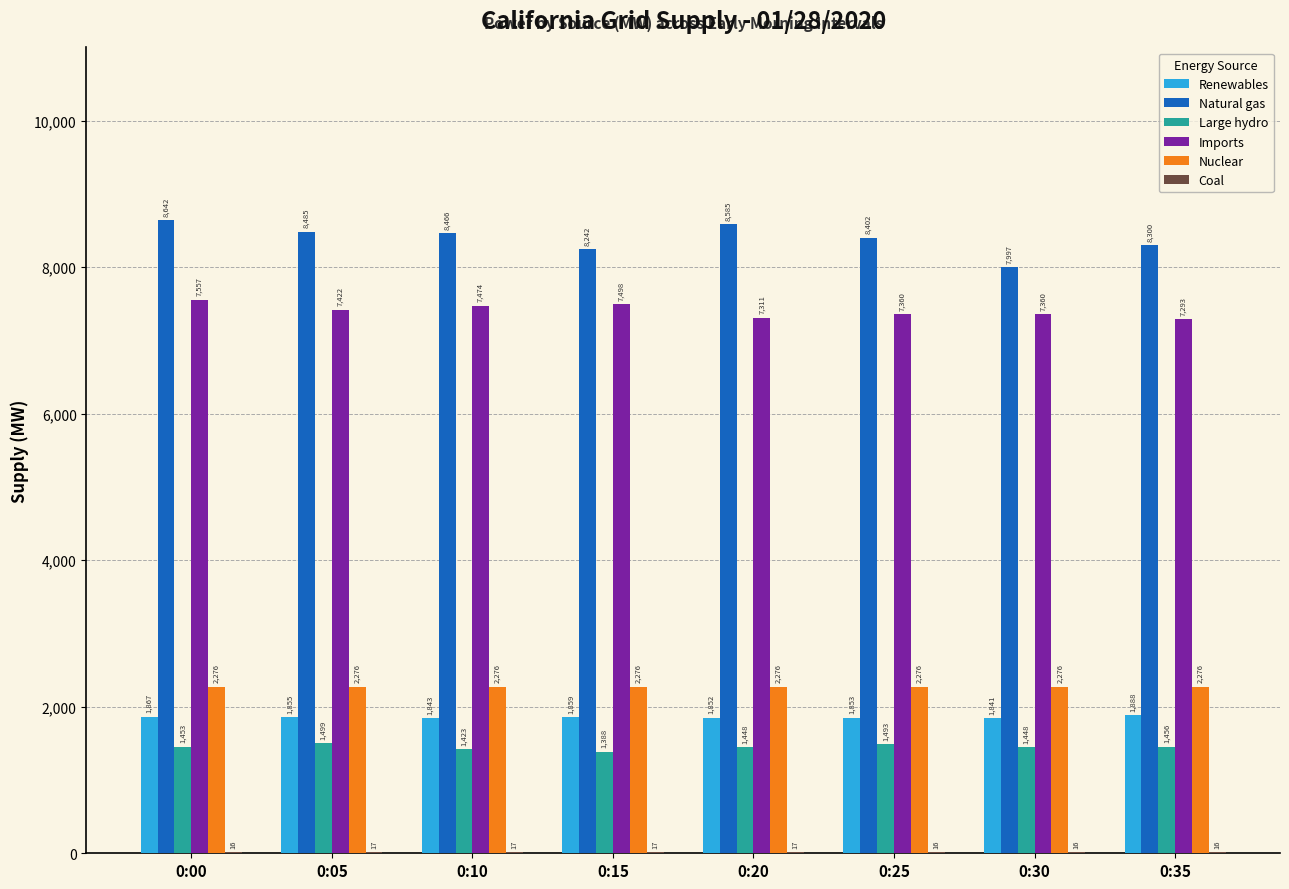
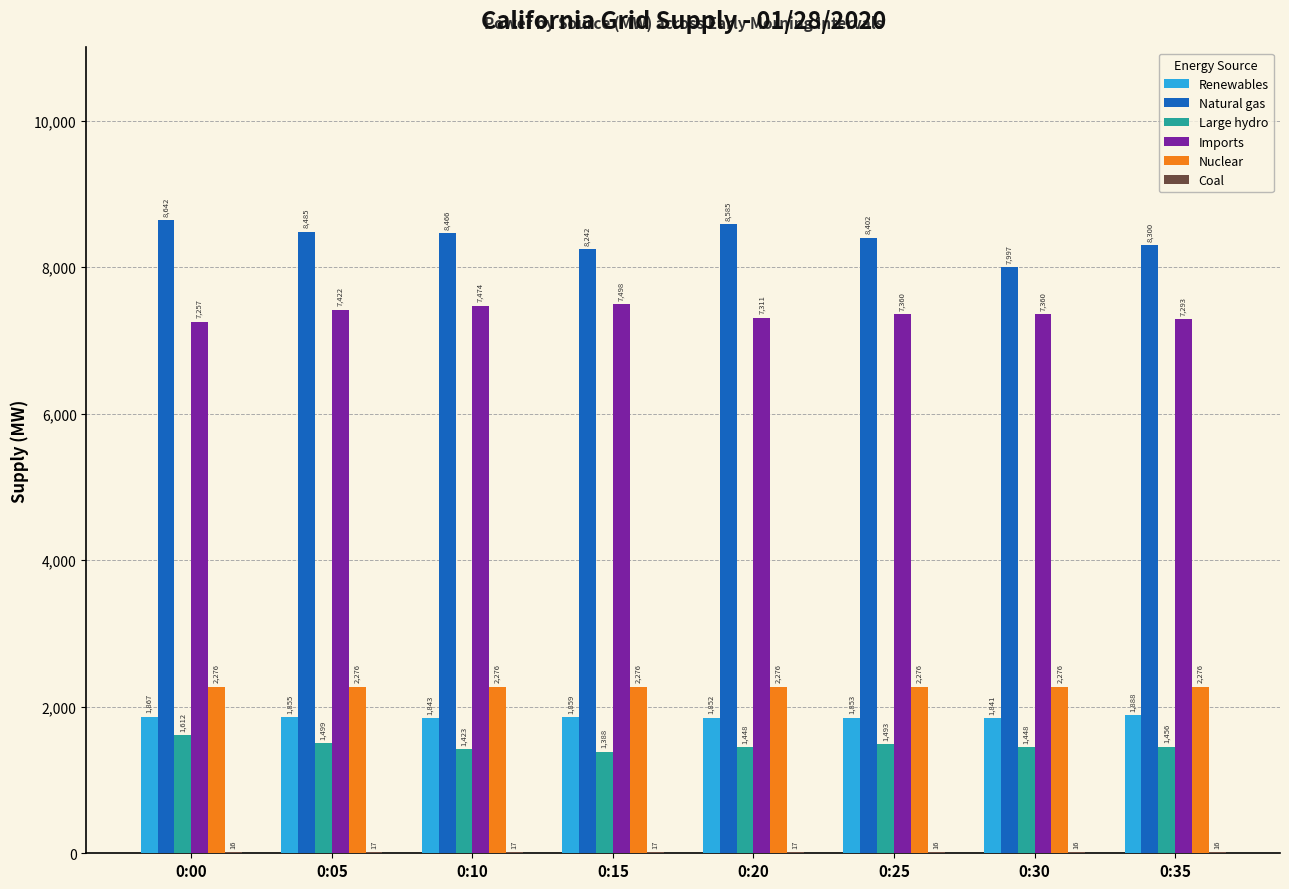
  {
    "Renewables": {
      "0:00": "1,867",
      "0:05": "1,855",
      "0:10": "1,843",
      "0:15": "1,859",
      "0:20": "1,852",
      "0:25": "1,853",
      "0:30": "1,841",
      "0:35": "1,888"
    },
    "Natural gas": {
      "0:00": "8,642",
      "0:05": "8,485",
      "0:10": "8,466",
      "0:15": "8,242",
      "0:20": "8,585",
      "0:25": "8,402",
      "0:30": "7,997",
      "0:35": "8,300"
    },
    "Large hydro": {
-     "0:00": "1,453",
+     "0:00": "1,612",
      "0:05": "1,499",
      "0:10": "1,423",
      "0:15": "1,388",
      "0:20": "1,448",
      "0:25": "1,493",
      "0:30": "1,448",
      "0:35": "1,456"
    },
    "Imports": {
-     "0:00": "7,557",
+     "0:00": "7,257",
      "0:05": "7,422",
      "0:10": "7,474",
      "0:15": "7,498",
      "0:20": "7,311",
      "0:25": "7,360",
      "0:30": "7,360",
      "0:35": "7,293"
    },
    "Nuclear": {
      "0:00": "2,276",
      "0:05": "2,276",
      "0:10": "2,276",
      "0:15": "2,276",
      "0:20": "2,276",
      "0:25": "2,276",
      "0:30": "2,276",
      "0:35": "2,276"
    },
    "Coal": {
      "0:00": "16",
      "0:05": "17",
      "0:10": "17",
      "0:15": "17",
      "0:20": "17",
      "0:25": "16",
      "0:30": "16",
      "0:35": "16"
    }
  }
